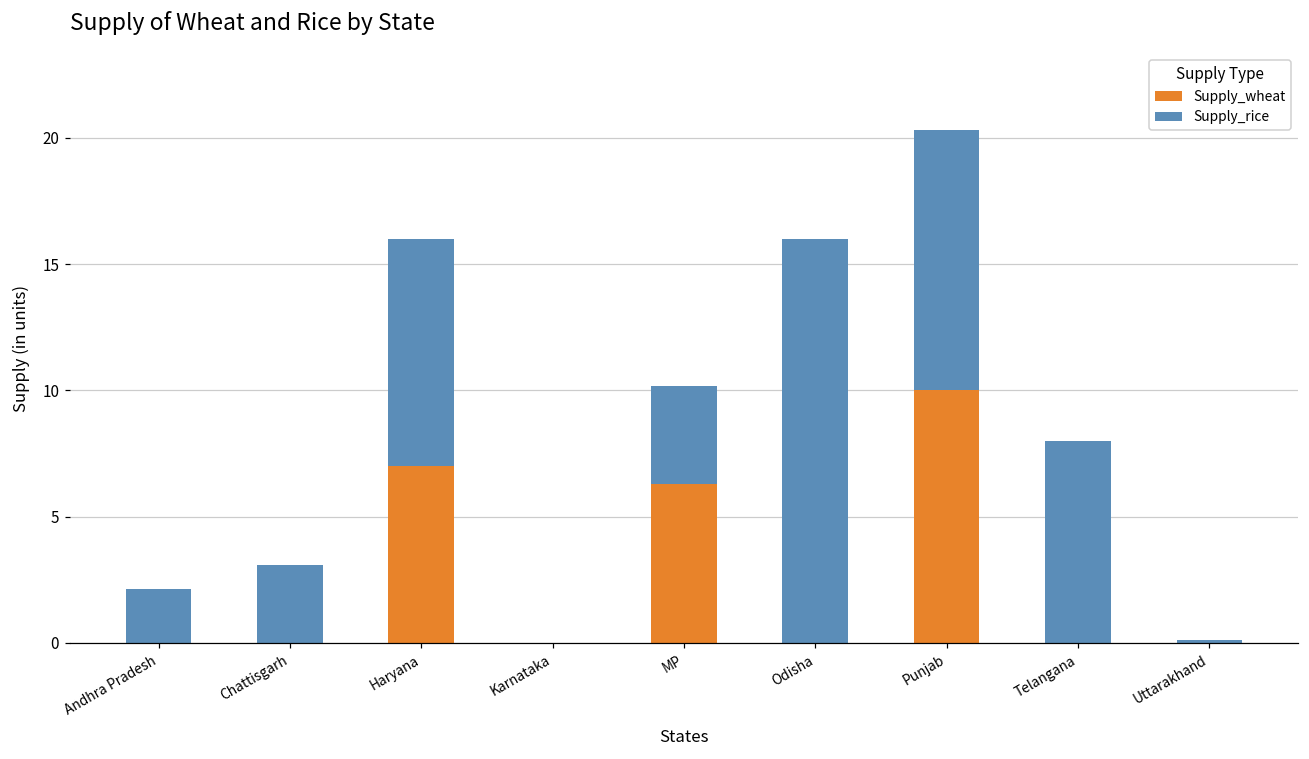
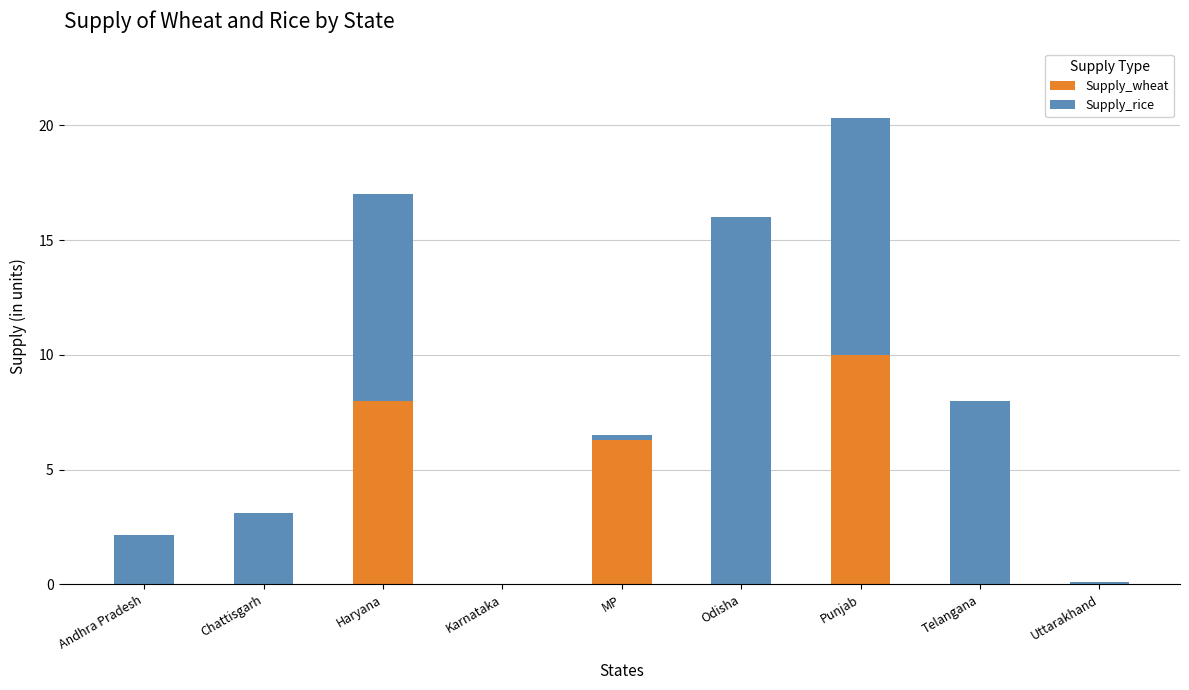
  {
    "Supply_wheat": {
      "Andhra Pradesh": 0,
      "Chattisgarh": 0,
-     "Haryana": 7,
+     "Haryana": 8,
      "Karnataka": 0,
      "MP": 6.3,
      "Odisha": 0,
      "Punjab": 10,
      "Telangana": 0,
      "Uttarakhand": 0
    },
    "Supply_rice": {
      "Andhra Pradesh": 2.2,
      "Chattisgarh": 3.1,
      "Haryana": 9.0,
      "Karnataka": 0.0,
-     "MP": 3.9,
+     "MP": 0.2,
      "Odisha": 16.0,
      "Punjab": 10.3,
      "Telangana": 8.0
    }
  }
